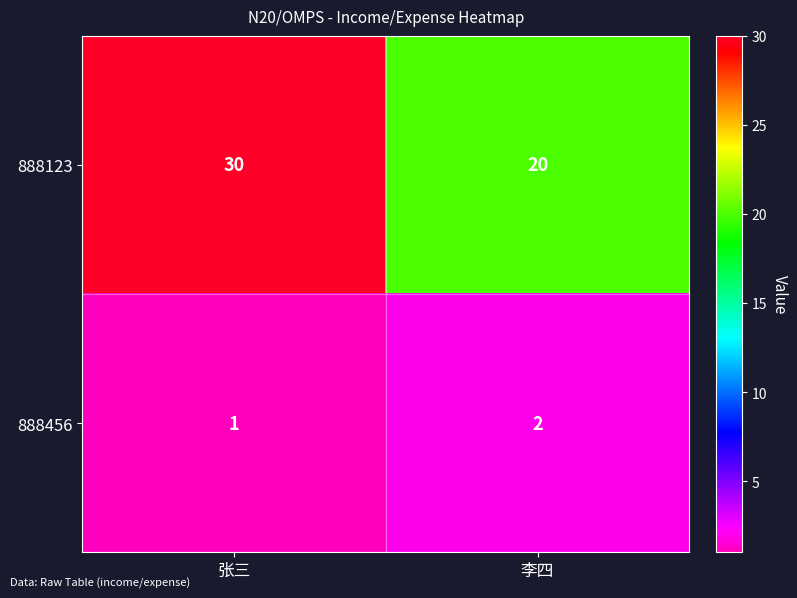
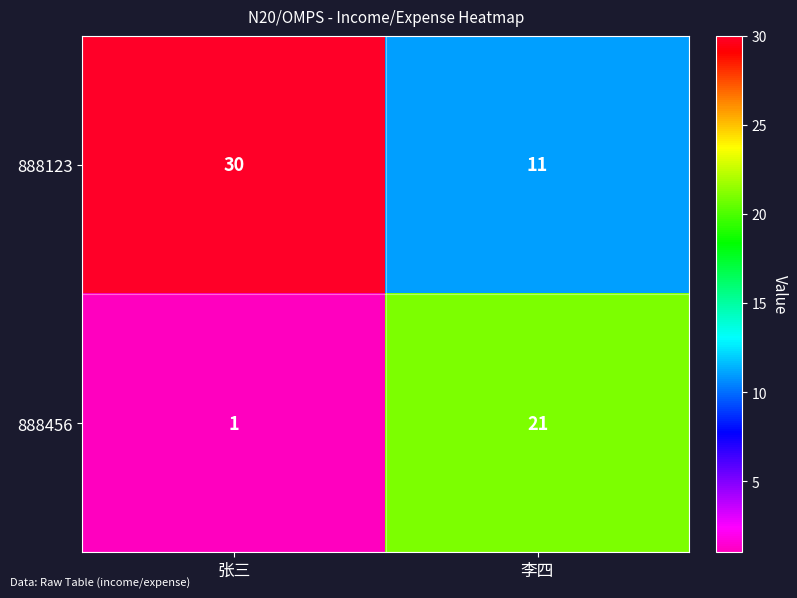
  {
    "888123": {
      "张三": 30,
-     "李四": 20
+     "李四": 11
    },
    "888456": {
      "张三": 1,
-     "李四": 2
+     "李四": 21
    }
  }
